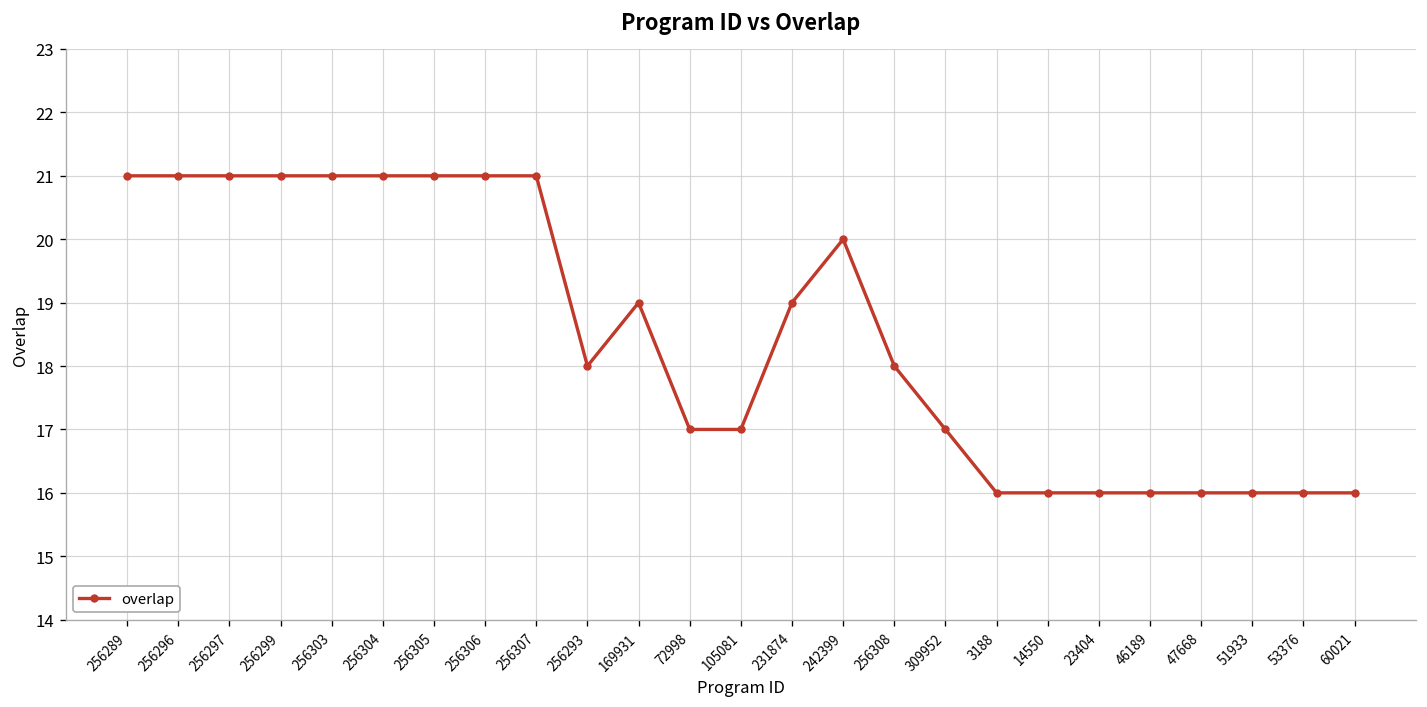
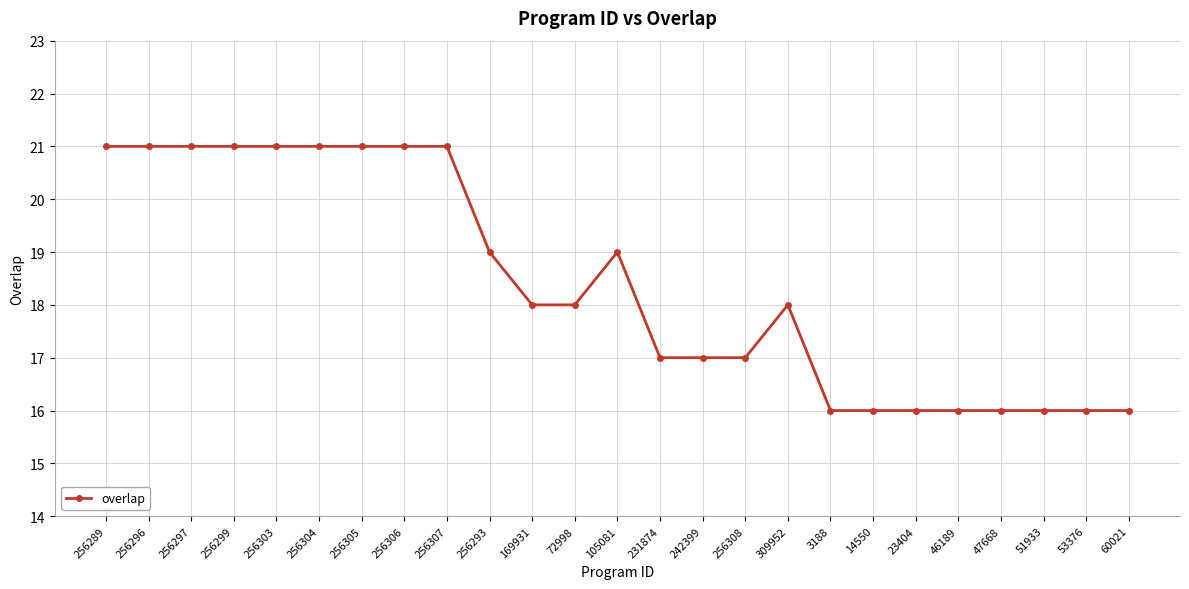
  {
    "256289": 21,
    "256296": 21,
    "256297": 21,
    "256299": 21,
    "256303": 21,
    "256304": 21,
    "256305": 21,
    "256306": 21,
    "256307": 21,
-   "256293": 18,
-   "169931": 19,
-   "72998": 17,
-   "105081": 17,
-   "231874": 19,
-   "242399": 20,
-   "256308": 18,
-   "309952": 17,
+   "256293": 19,
+   "169931": 18,
+   "72998": 18,
+   "105081": 19,
+   "231874": 17,
+   "242399": 17,
+   "256308": 17,
+   "309952": 18,
    "3188": 16,
    "14550": 16,
    "23404": 16,
    "46189": 16,
    "47668": 16,
    "51933": 16,
    "53376": 16,
    "60021": 16
  }
